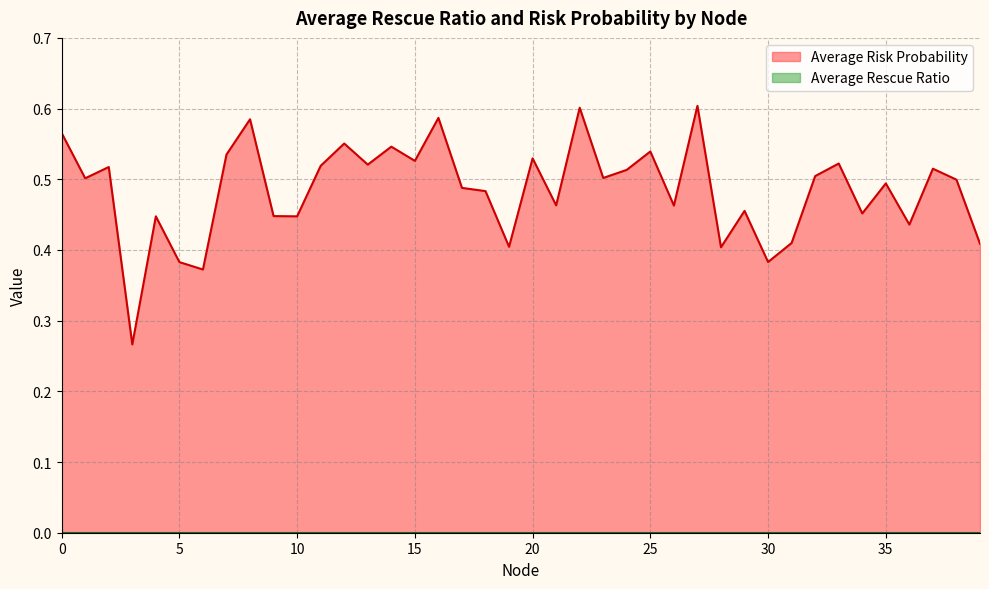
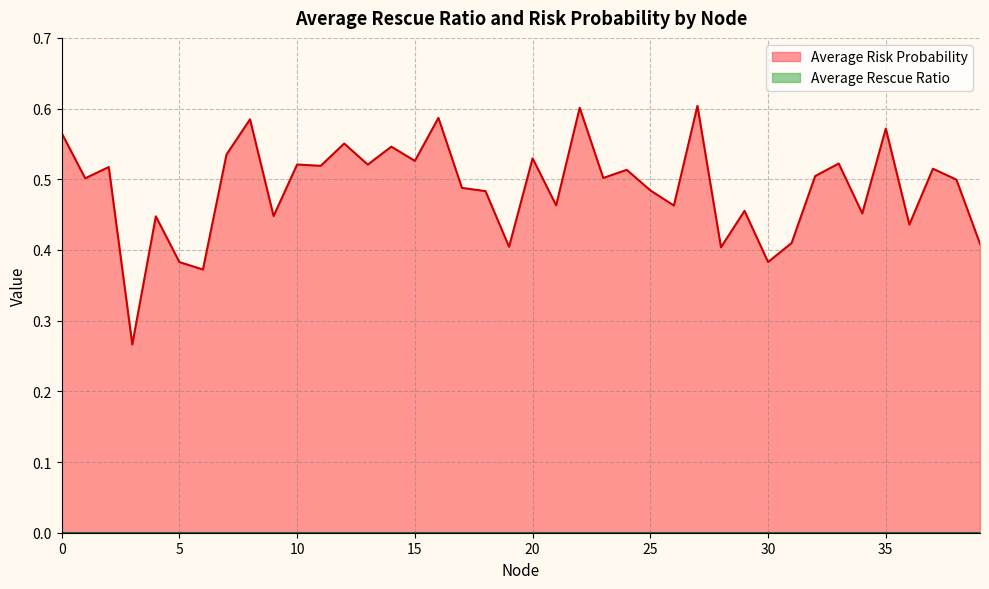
  {
    "Average Risk Probability": {
      "0": 0.57,
      "5": 0.38,
-     "10": 0.45,
+     "10": 0.52,
      "15": 0.53,
      "20": 0.53,
-     "25": 0.54,
+     "25": 0.48,
      "30": 0.38,
-     "35": 0.49
+     "35": 0.57
    },
    "Average Rescue Ratio": {
      "0": 0.00,
      "5": 0.00,
      "10": 0.00,
      "15": 0.00,
      "20": 0.00,
      "25": 0.00,
      "30": 0.00,
      "35": 0.00
    }
  }
